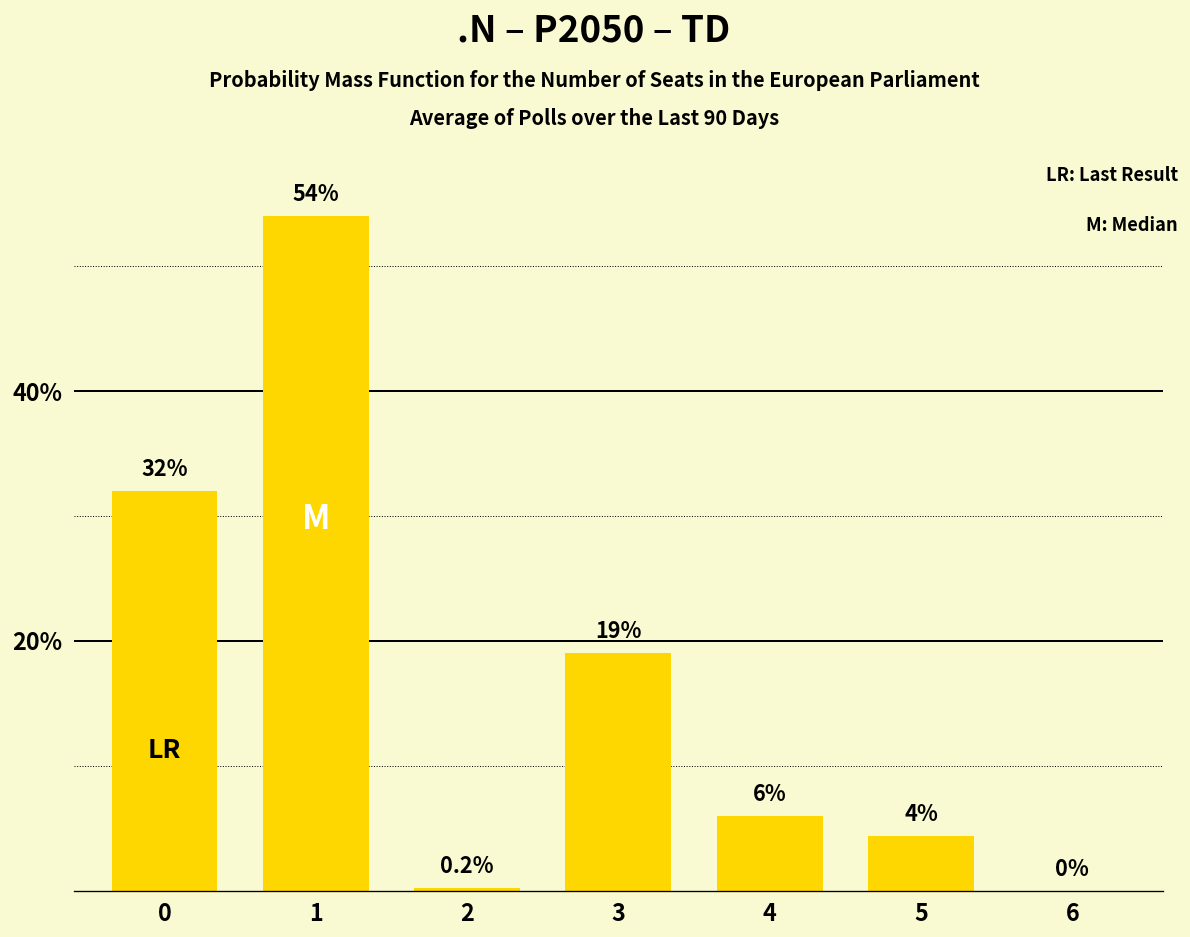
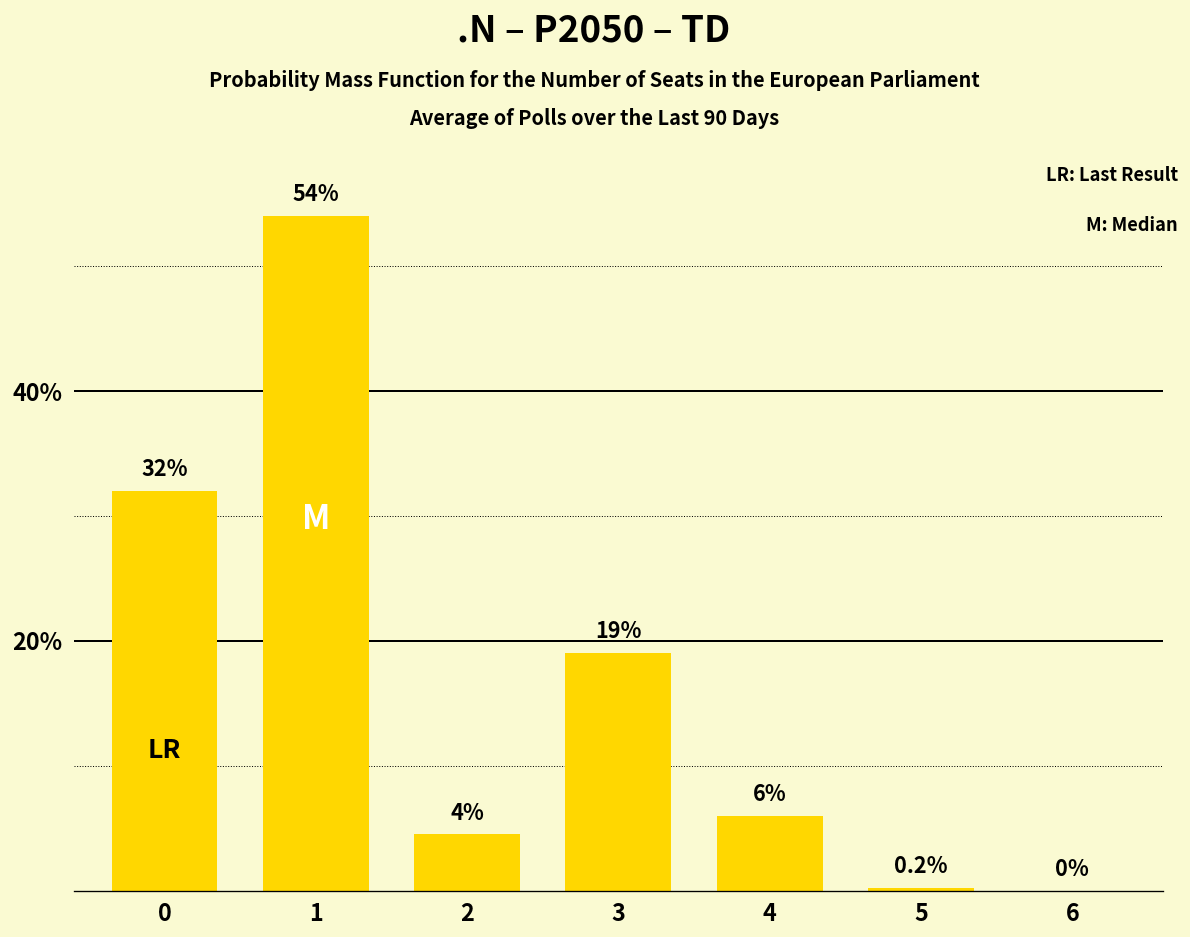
  {
    "0": "32%",
    "1": "54%",
-   "2": "0.2%",
+   "2": "4%",
    "3": "19%",
    "4": "6%",
-   "5": "4%",
+   "5": "0.2%",
    "6": "0%"
  }
